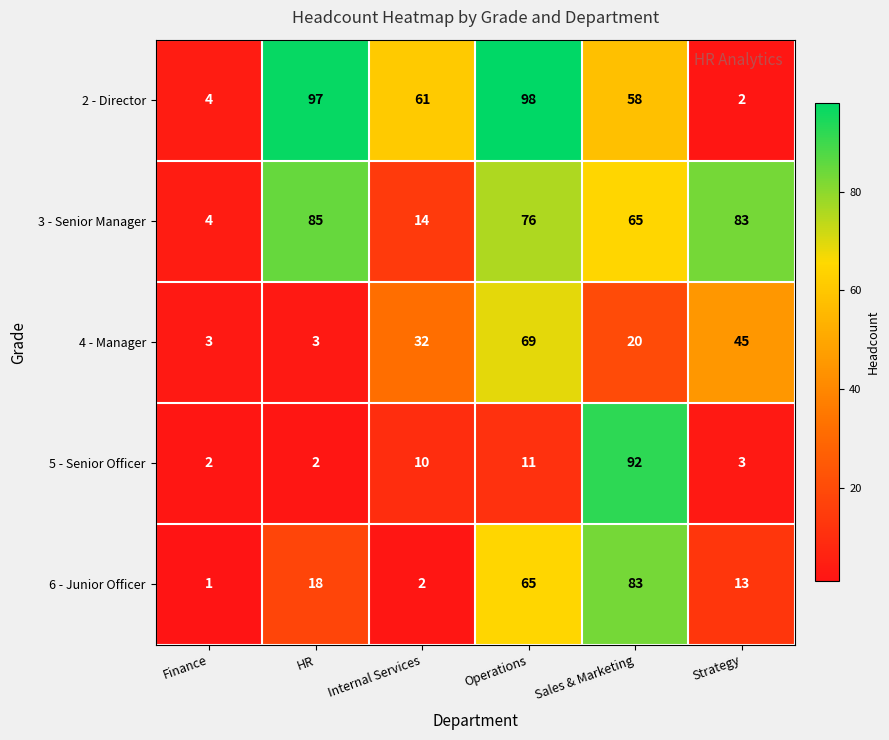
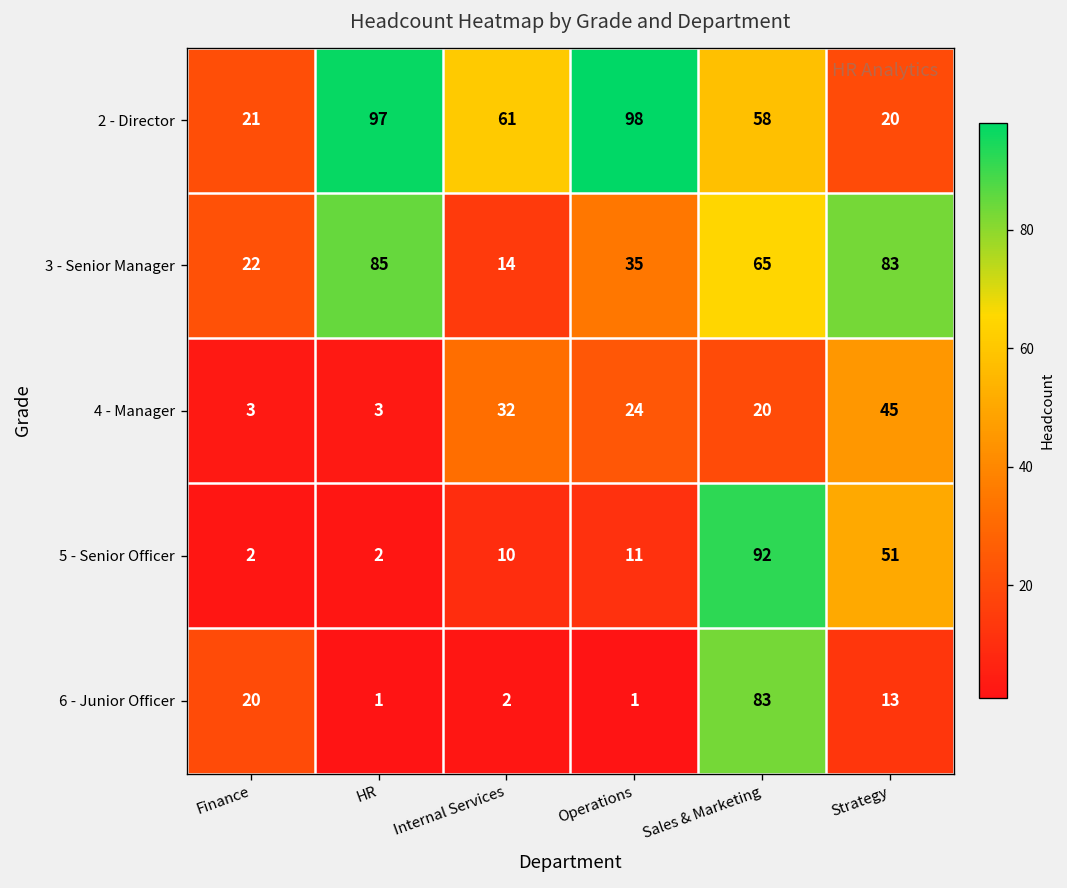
  {
    "2 - Director": {
-     "Finance": 4,
+     "Finance": 21,
      "HR": 97,
      "Internal Services": 61,
      "Operations": 98,
      "Sales & Marketing": 58,
-     "Strategy": 2
+     "Strategy": 20
    },
    "3 - Senior Manager": {
-     "Finance": 4,
+     "Finance": 22,
      "HR": 85,
      "Internal Services": 14,
-     "Operations": 76,
+     "Operations": 35,
      "Sales & Marketing": 65,
      "Strategy": 83
    },
    "4 - Manager": {
      "Finance": 3,
      "HR": 3,
      "Internal Services": 32,
-     "Operations": 69,
+     "Operations": 24,
      "Sales & Marketing": 20,
      "Strategy": 45
    },
    "5 - Senior Officer": {
      "Finance": 2,
      "HR": 2,
      "Internal Services": 10,
      "Operations": 11,
      "Sales & Marketing": 92,
-     "Strategy": 3
+     "Strategy": 51
    },
    "6 - Junior Officer": {
-     "Finance": 1,
-     "HR": 18,
+     "Finance": 20,
+     "HR": 1,
      "Internal Services": 2,
-     "Operations": 65,
+     "Operations": 1,
      "Sales & Marketing": 83,
      "Strategy": 13
    }
  }
